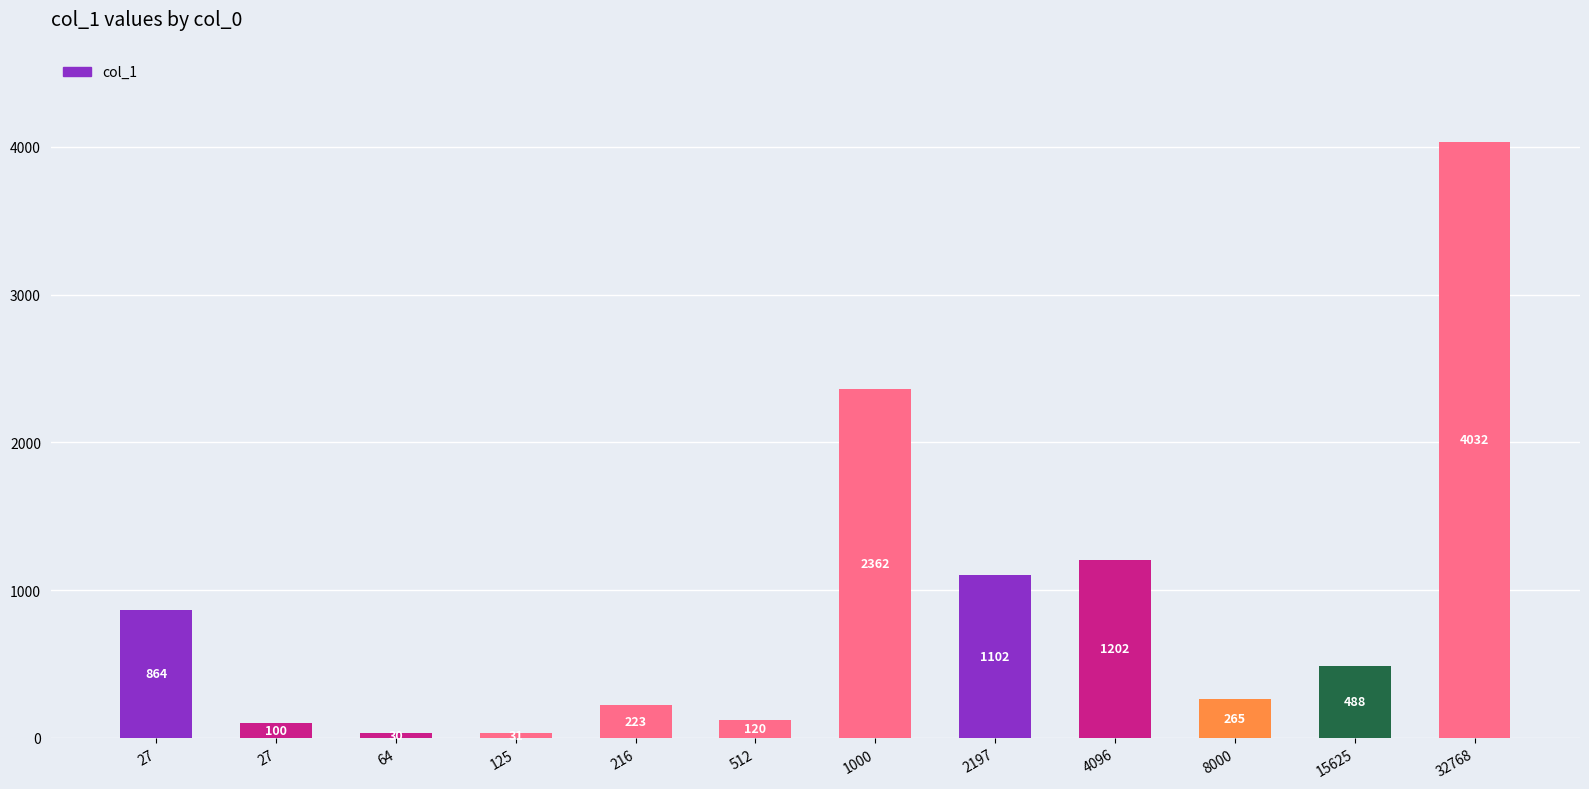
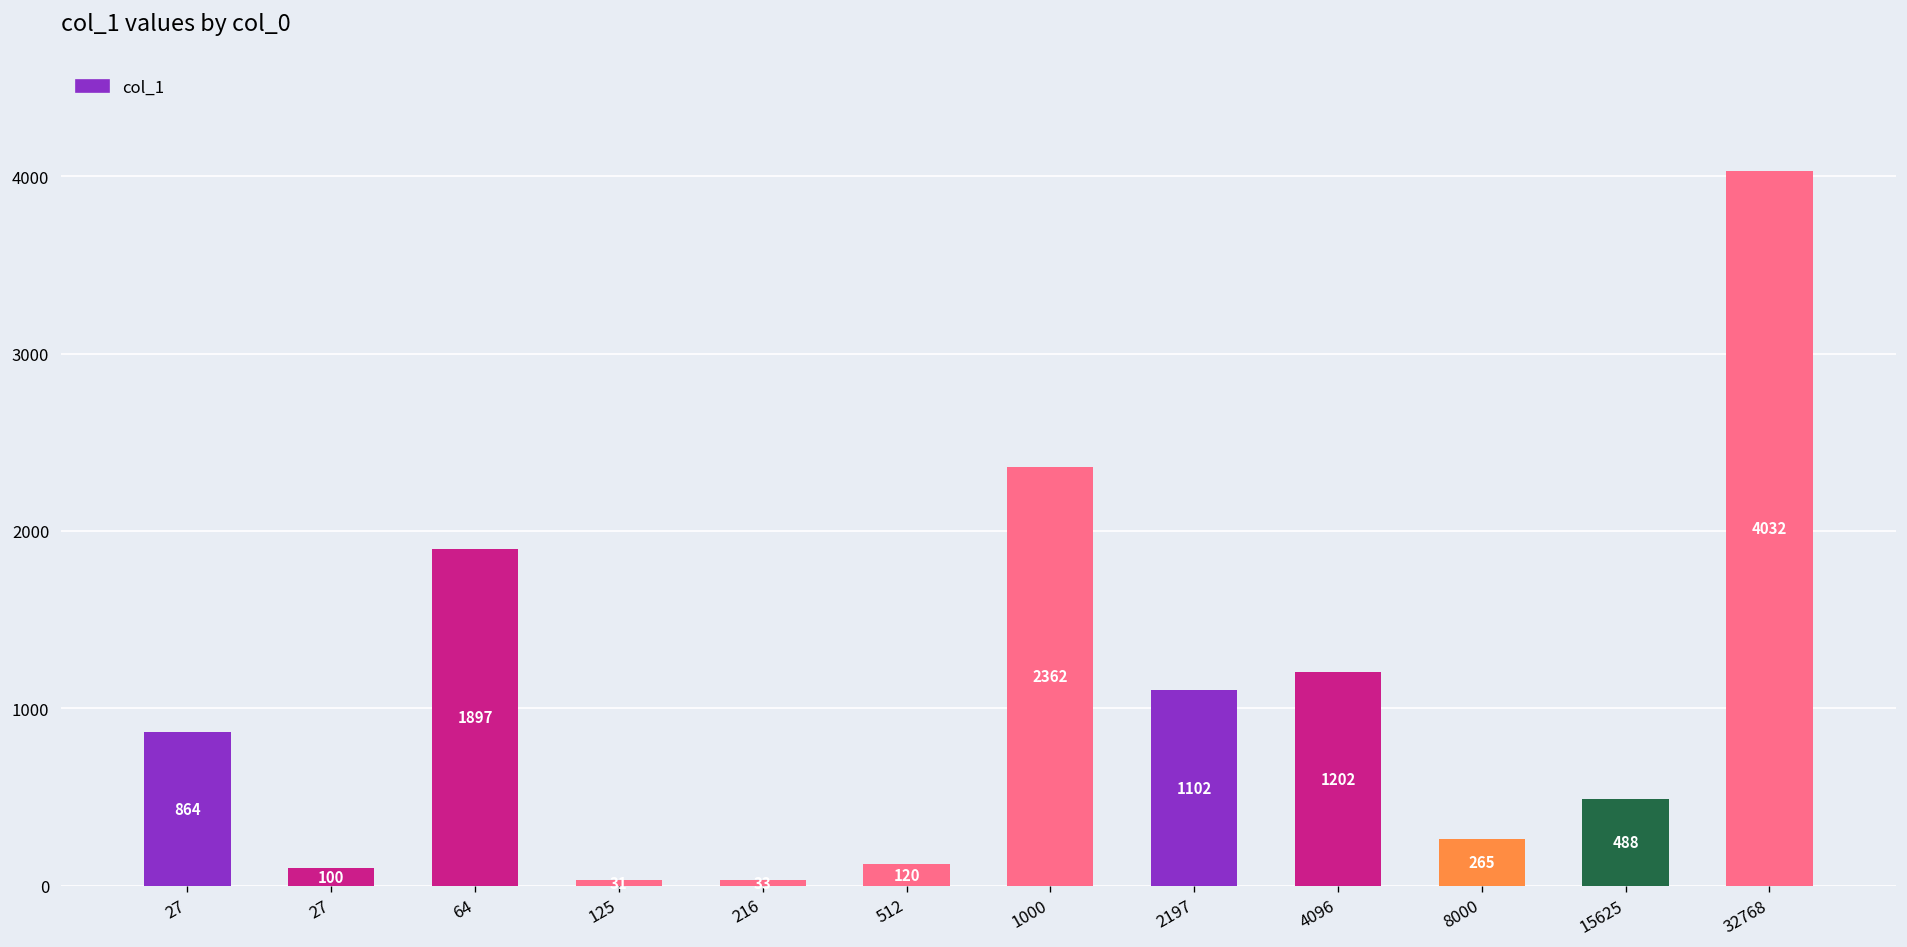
  {
-   "64": 30,
+   "64": 1900,
    "125": 30,
-   "216": 220
+   "216": 30
  }
